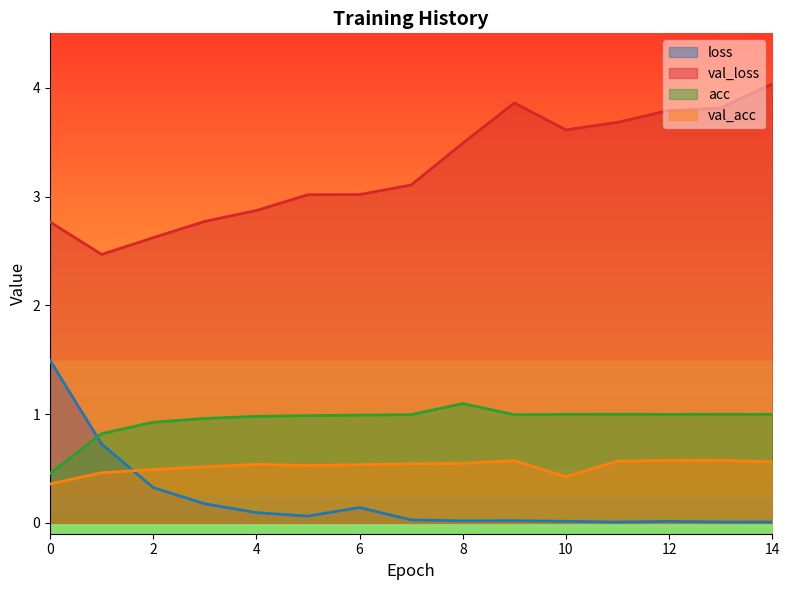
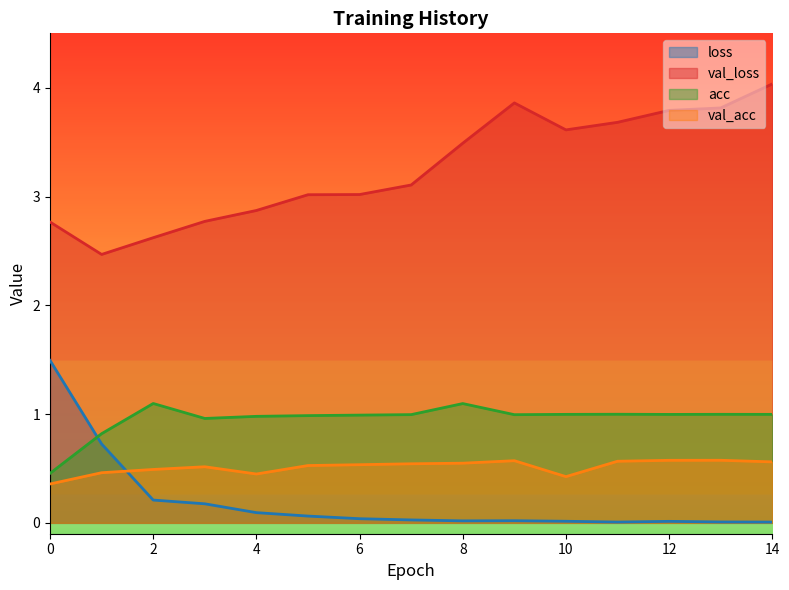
  {
    "loss": {
      "0": 1.49,
-     "2": 0.32,
+     "2": 0.21,
      "4": 0.09,
-     "6": 0.14,
+     "6": 0.04,
      "8": 0.02,
      "10": 0.01,
      "12": 0.01,
      "14": 0.01
    },
    "val_loss": {
      "0": 2.77,
      "2": 2.62,
      "4": 2.87,
      "6": 3.02,
      "8": 3.49,
      "10": 3.61,
      "14": 4.04
    },
    "acc": {
      "0": 0.46,
-     "2": 0.93,
+     "2": 1.10,
      "4": 0.98,
      "6": 0.99,
      "8": 1.10,
      "10": 1.00,
      "12": 1.00,
      "14": 1.00
    },
    "val_acc": {
      "0": 0.36,
      "2": 0.49,
-     "4": 0.54,
+     "4": 0.45,
      "6": 0.53,
      "8": 0.55,
      "10": 0.42,
      "12": 0.57,
      "14": 0.56
    }
  }
